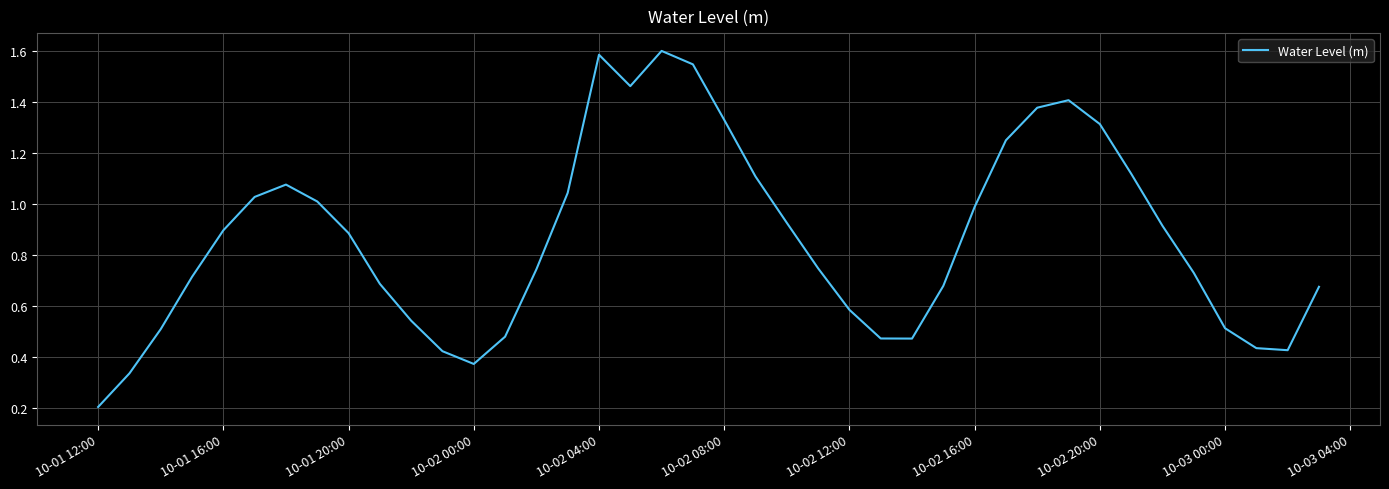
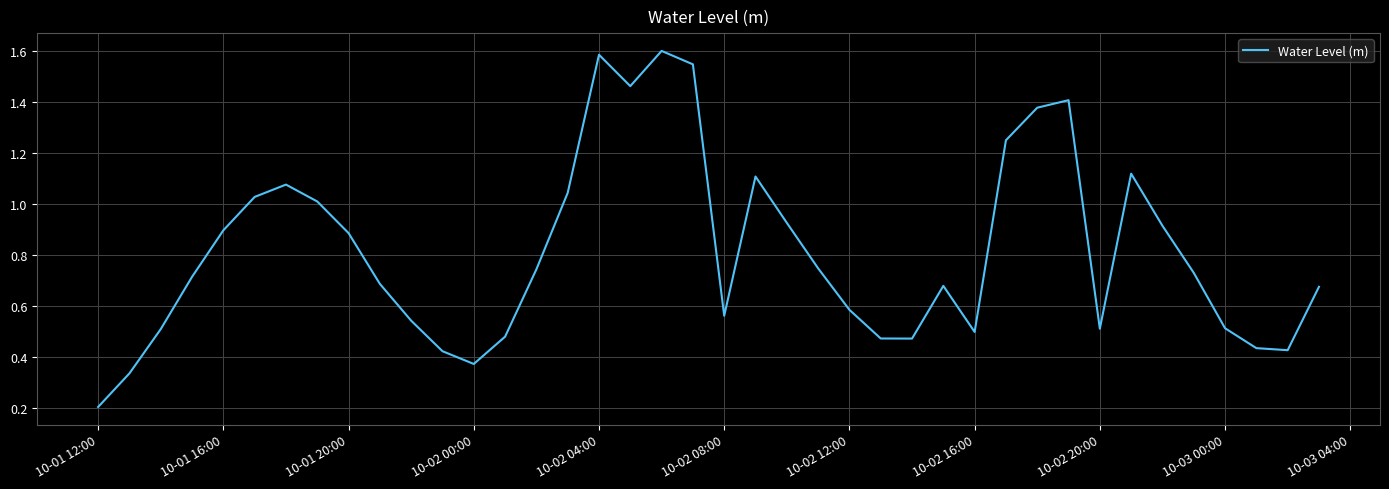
  {
    "10-01 12:00": 0.21,
    "10-01 16:00": 0.90,
    "10-01 20:00": 0.89,
    "10-02 00:00": 0.37,
    "10-02 04:00": 1.58,
-   "10-02 08:00": 1.33,
+   "10-02 08:00": 0.56,
    "10-02 12:00": 0.59,
-   "10-02 16:00": 0.99,
-   "10-02 20:00": 1.31,
+   "10-02 16:00": 0.50,
+   "10-02 20:00": 0.51,
    "10-03 00:00": 0.51
  }
